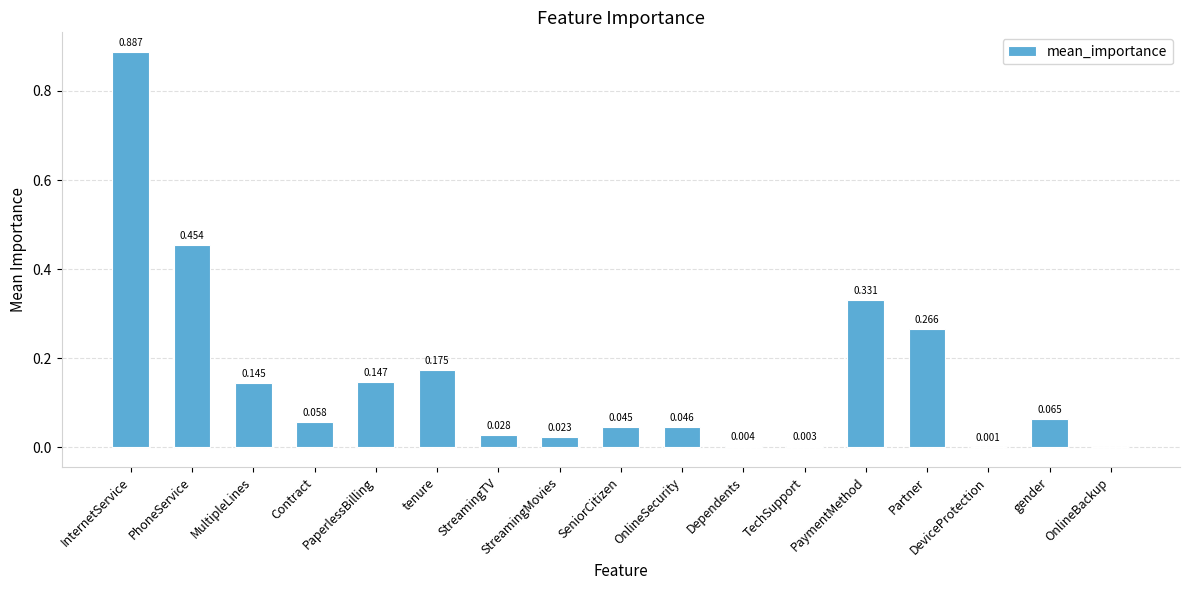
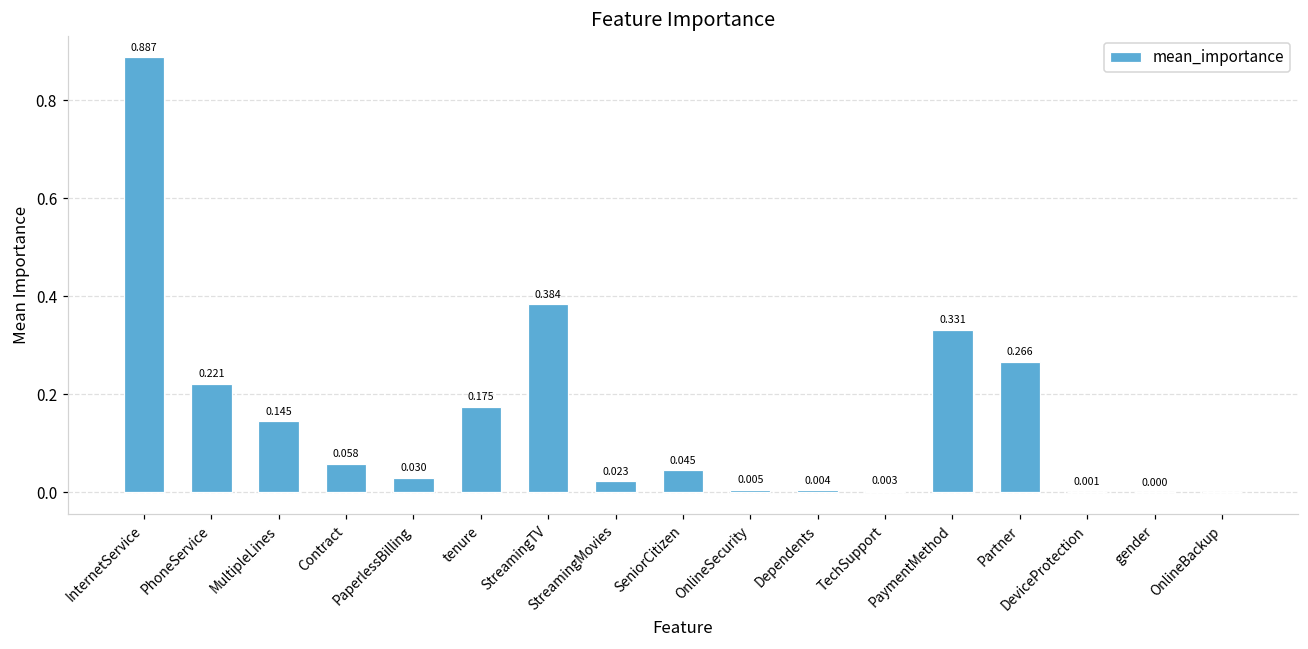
  {
    "InternetService": 0.887,
-   "PhoneService": 0.454,
+   "PhoneService": 0.221,
    "MultipleLines": 0.145,
    "Contract": 0.058,
-   "PaperlessBilling": 0.147,
+   "PaperlessBilling": 0.030,
    "tenure": 0.175,
-   "StreamingTV": 0.028,
+   "StreamingTV": 0.384,
    "StreamingMovies": 0.023,
    "SeniorCitizen": 0.045,
-   "OnlineSecurity": 0.046,
+   "OnlineSecurity": 0.005,
    "Dependents": 0.004,
    "TechSupport": 0.003,
    "PaymentMethod": 0.331,
    "Partner": 0.266,
    "DeviceProtection": 0.001,
-   "gender": 0.065
+   "gender": 0.000
  }
